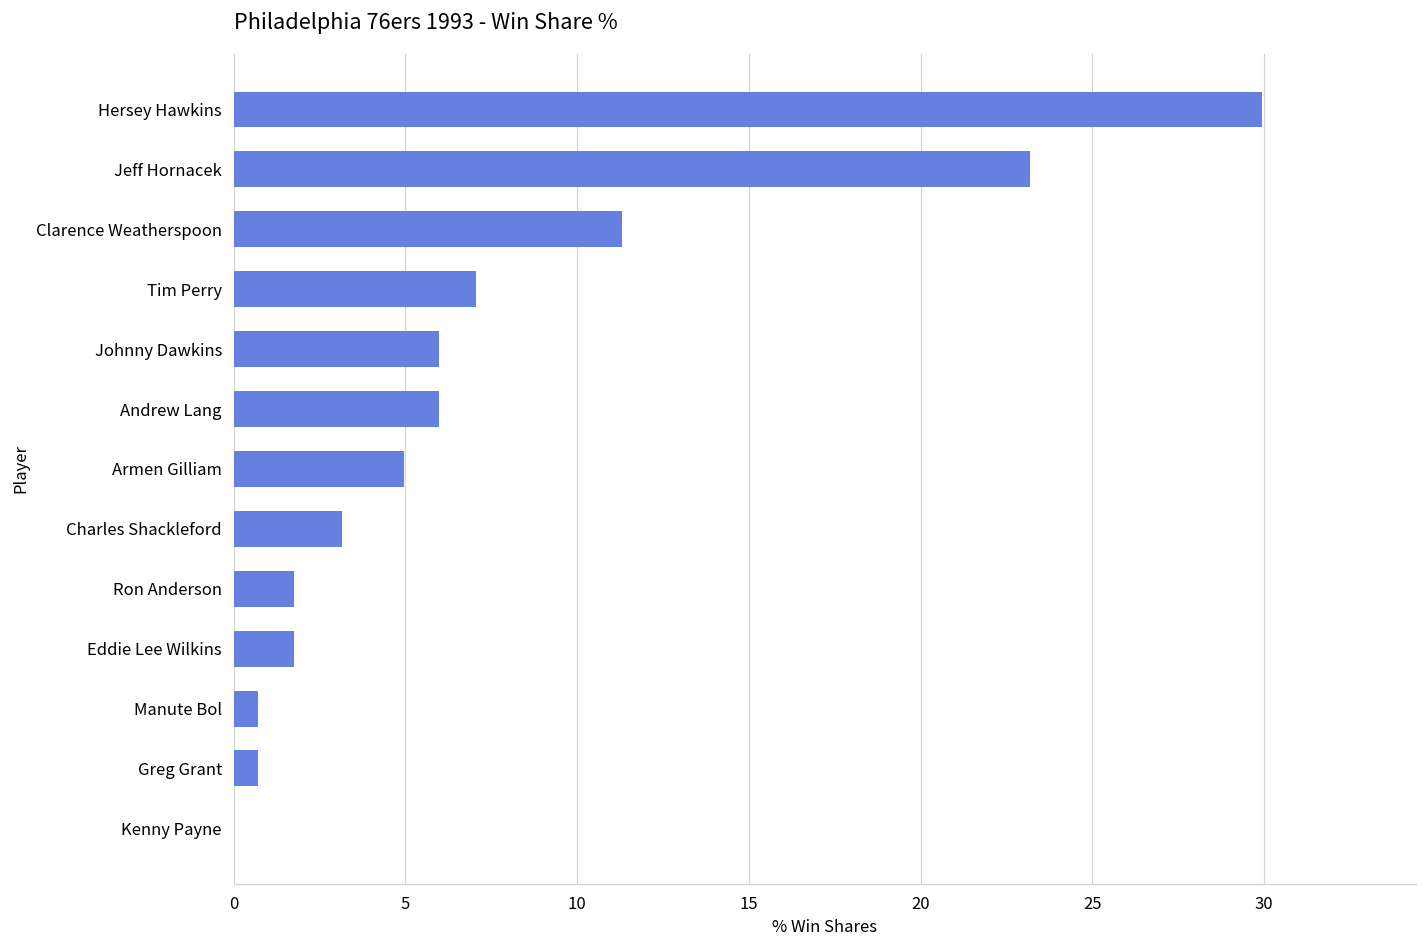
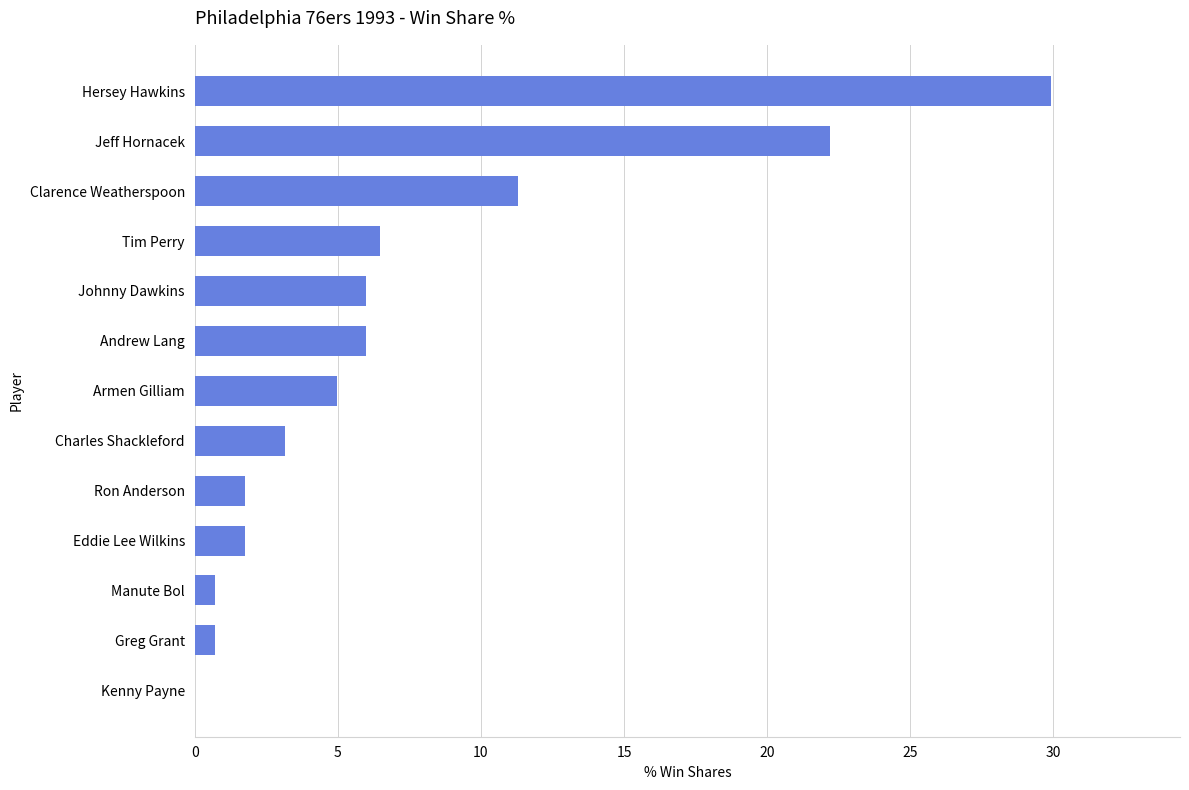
  {
    "Hersey Hawkins": 29.9,
-   "Jeff Hornacek": 23.2,
+   "Jeff Hornacek": 22.2,
    "Clarence Weatherspoon": 11.3,
-   "Tim Perry": 7.0,
+   "Tim Perry": 6.5,
    "Johnny Dawkins": 6.0,
    "Andrew Lang": 6.0,
    "Armen Gilliam": 5.0,
    "Charles Shackleford": 3.2,
    "Ron Anderson": 1.8,
    "Eddie Lee Wilkins": 1.8,
    "Manute Bol": 0.7,
    "Greg Grant": 0.7,
    "Kenny Payne": 0.0
  }
